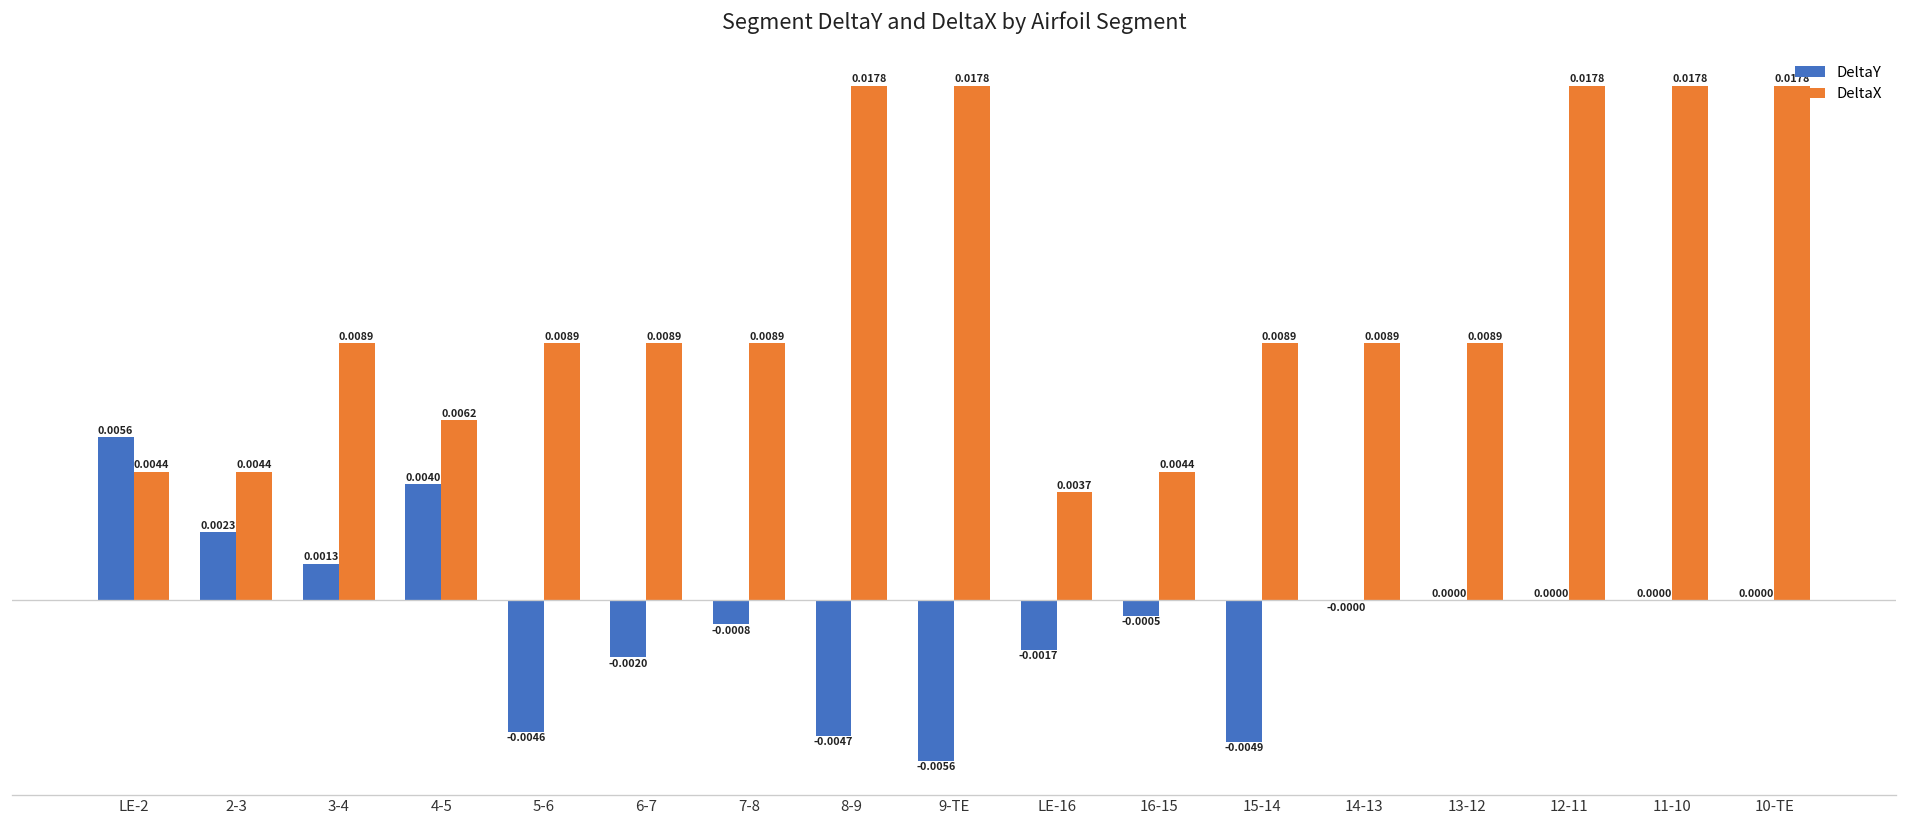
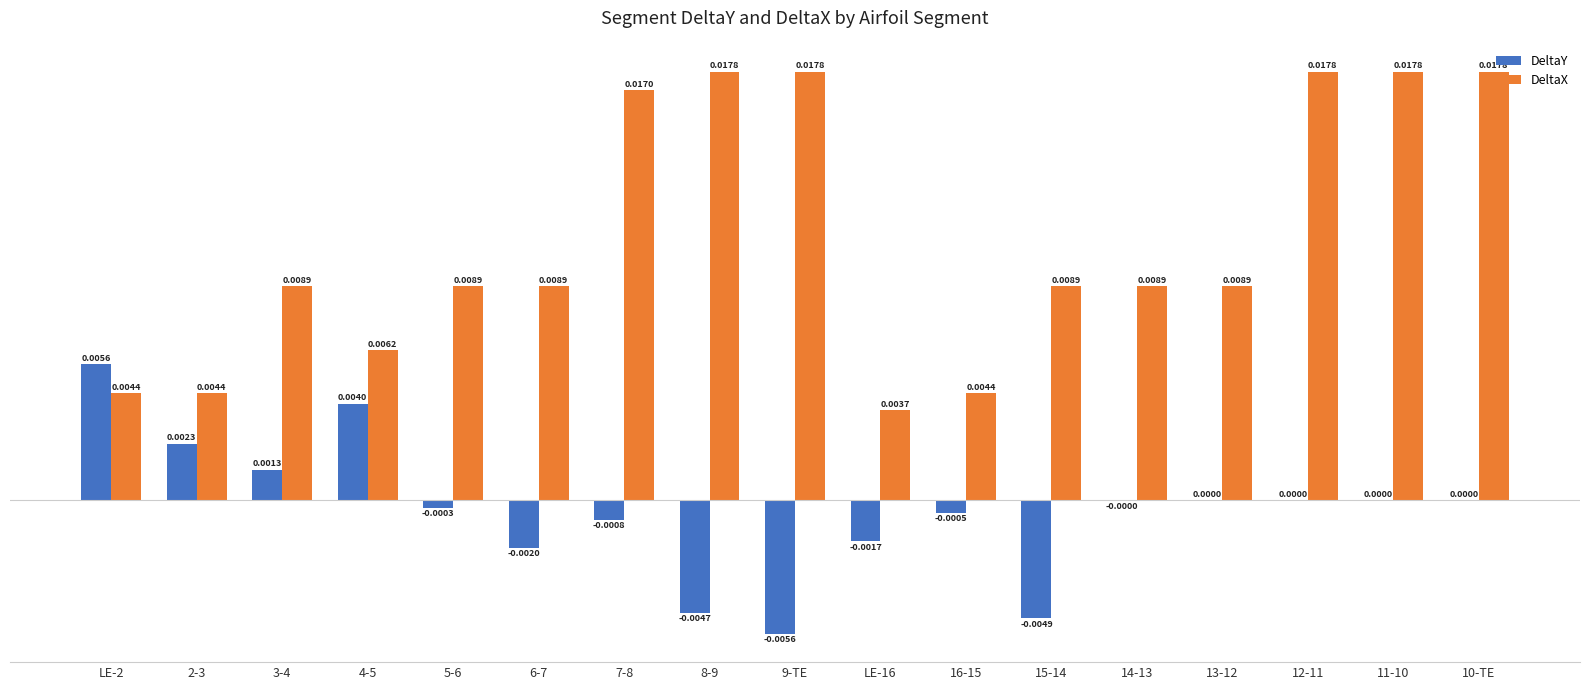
  {
    "DeltaY": {
      "LE-2": 0.0056,
      "2-3": 0.0023,
      "3-4": 0.0013,
      "4-5": 0.0040,
-     "5-6": -0.0046,
+     "5-6": -0.0003,
      "6-7": -0.0020,
      "7-8": -0.0008,
      "8-9": -0.0047,
      "9-TE": -0.0056,
      "LE-16": -0.0017,
      "16-15": -0.0005,
      "15-14": -0.0049,
      "14-13": -0.0000,
      "13-12": 0.0000,
      "12-11": 0.0000,
      "11-10": 0.0000,
      "10-TE": 0.0000
    },
    "DeltaX": {
      "LE-2": 0.0044,
      "2-3": 0.0044,
      "3-4": 0.0089,
      "4-5": 0.0062,
      "5-6": 0.0089,
      "6-7": 0.0089,
-     "7-8": 0.0089,
+     "7-8": 0.0170,
      "8-9": 0.0178,
      "9-TE": 0.0178,
      "LE-16": 0.0037,
      "16-15": 0.0044,
      "15-14": 0.0089,
      "14-13": 0.0089,
      "13-12": 0.0089,
      "12-11": 0.0178,
      "11-10": 0.0178,
      "10-TE": 0.0178
    }
  }
